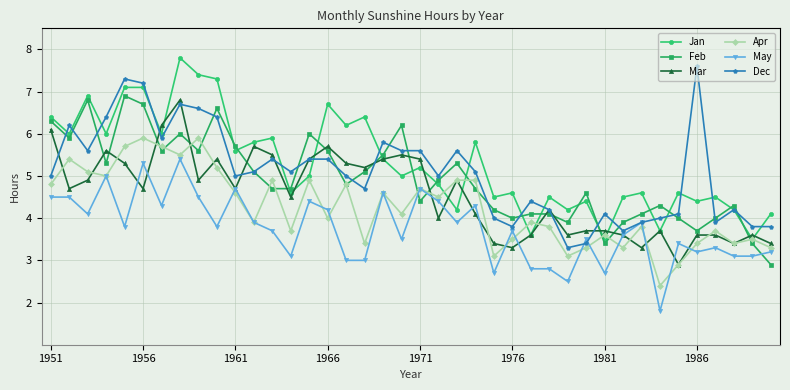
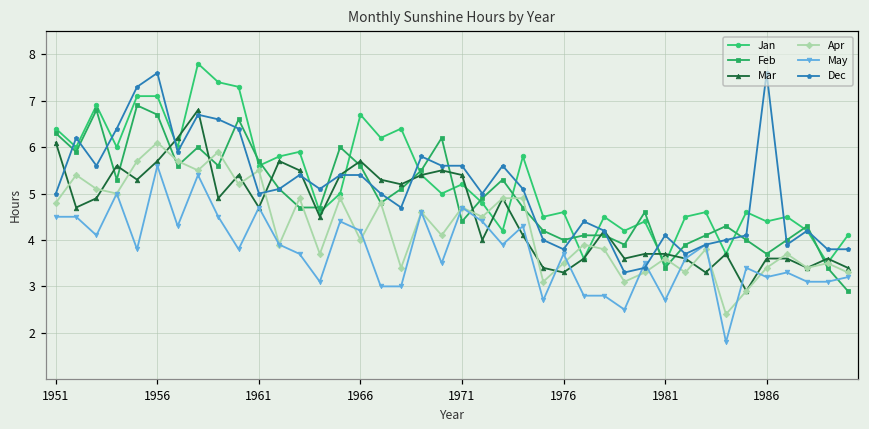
  {
    "Mar": {
      "1951": 6.1,
-     "1956": 4.7,
+     "1956": 5.7,
      "1966": 5.7,
      "1971": 5.4,
      "1976": 3.3,
      "1981": 3.7,
      "1986": 3.6
    },
    "Apr": {
      "1951": 4.8,
-     "1956": 5.9,
-     "1961": 4.6,
+     "1956": 6.1,
+     "1961": 5.5,
      "1966": 4.0,
      "1976": 3.5,
      "1981": 3.6,
      "1986": 3.4
    },
    "May": {
      "1951": 4.5,
-     "1956": 5.3,
+     "1956": 5.6,
      "1966": 4.2,
      "1976": 3.7,
      "1981": 2.7,
      "1986": 3.2
    },
    "Dec": {
      "1951": 5.0,
-     "1956": 7.2,
+     "1956": 7.6,
      "1961": 5.0,
      "1966": 5.4,
      "1971": 5.6,
      "1976": 3.8,
      "1981": 4.1
    }
  }
